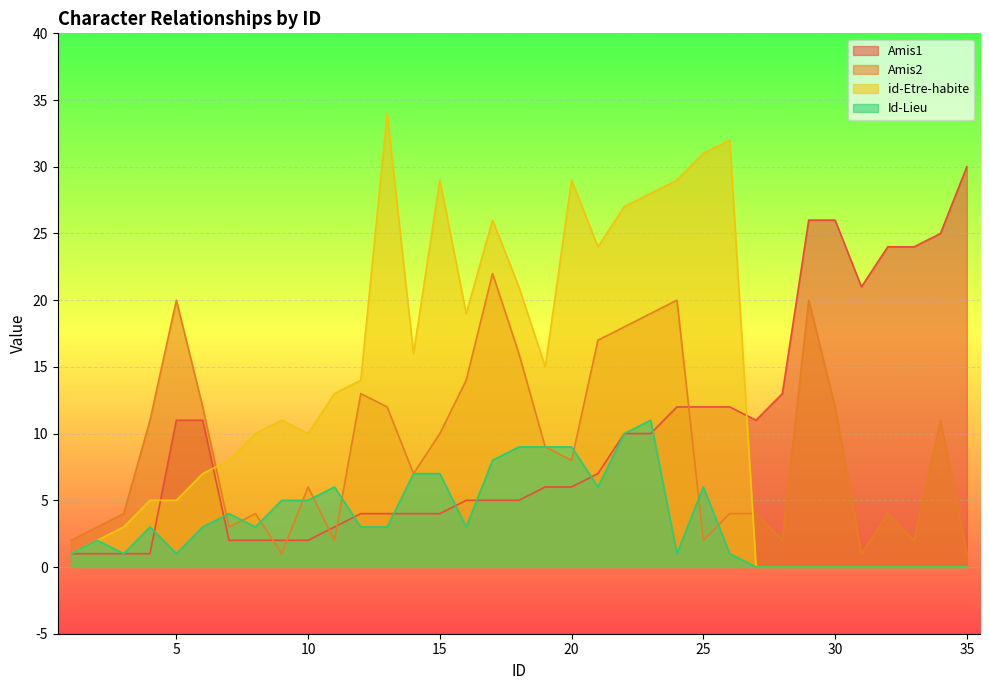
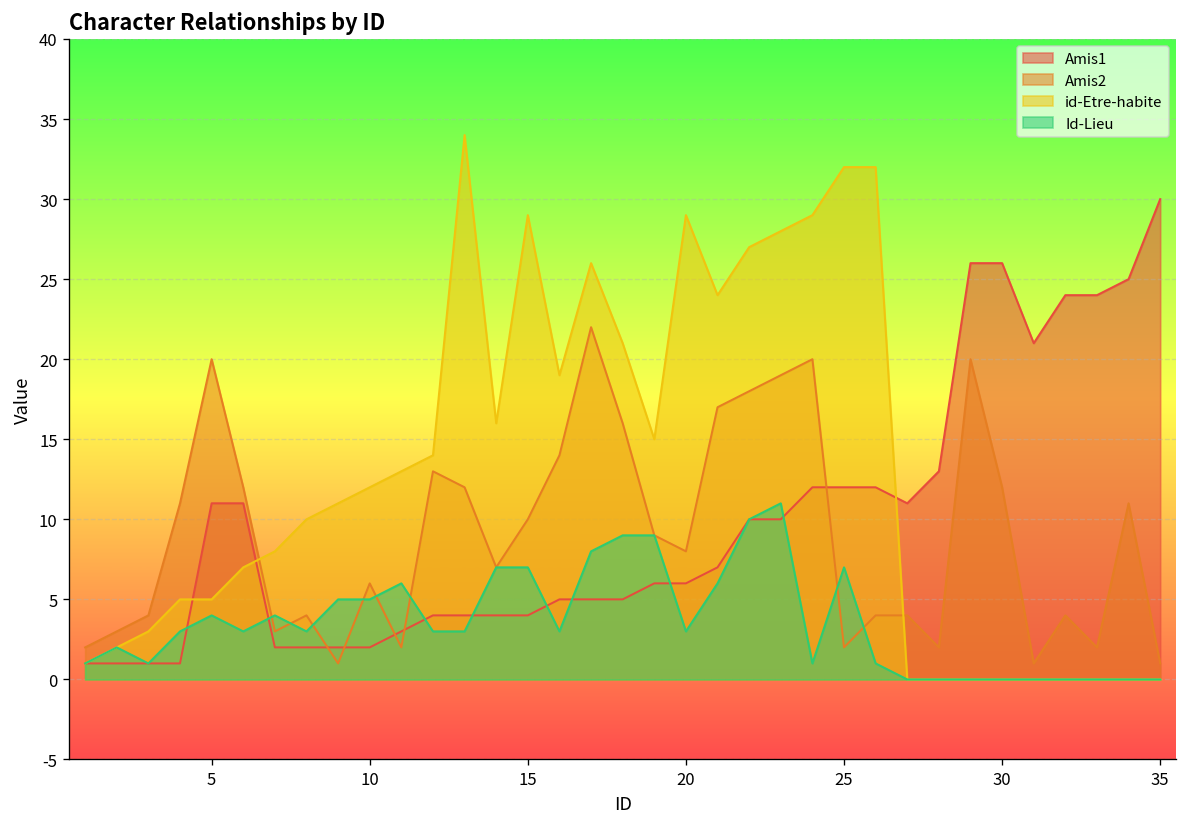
  {
    "id-Etre-habite": {
      "5": 5,
-     "10": 10,
+     "10": 12,
      "15": 29,
      "20": 29,
-     "25": 31
+     "25": 32
    },
    "Id-Lieu": {
-     "5": 1,
+     "5": 4,
      "10": 5,
      "15": 7,
-     "20": 9,
-     "25": 6
+     "20": 3,
+     "25": 7
    }
  }
